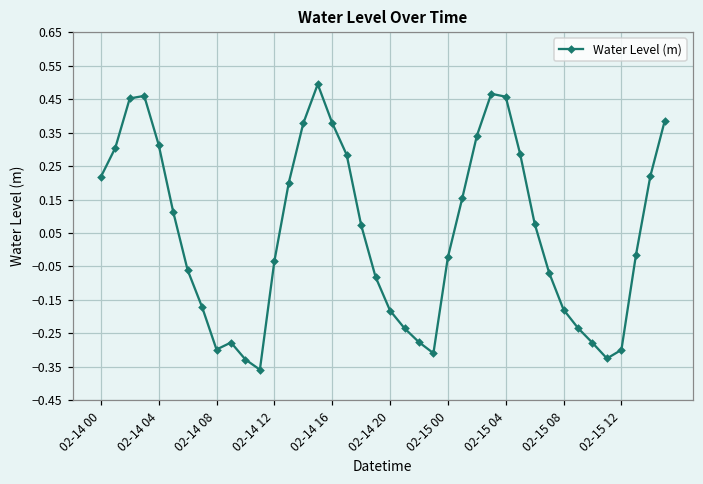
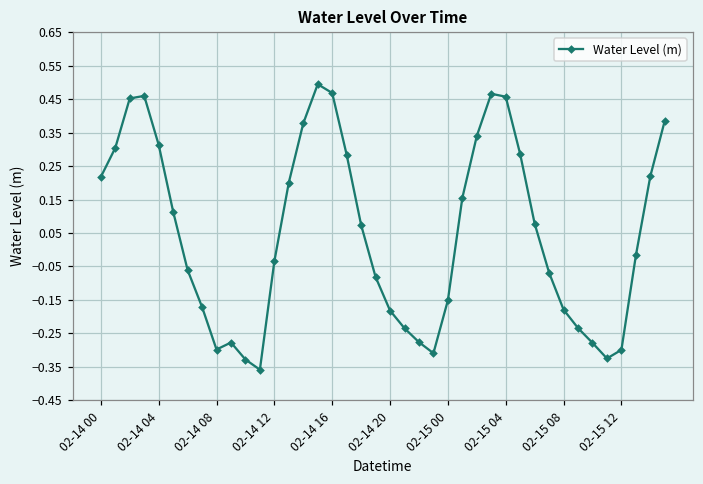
  {
    "02-14 00": 0.22,
    "02-14 04": 0.31,
    "02-14 08": -0.30,
    "02-14 12": -0.03,
-   "02-14 16": 0.38,
+   "02-14 16": 0.47,
    "02-14 20": -0.18,
-   "02-15 00": -0.02,
+   "02-15 00": -0.15,
    "02-15 04": 0.46,
    "02-15 08": -0.18,
    "02-15 12": -0.30
  }
